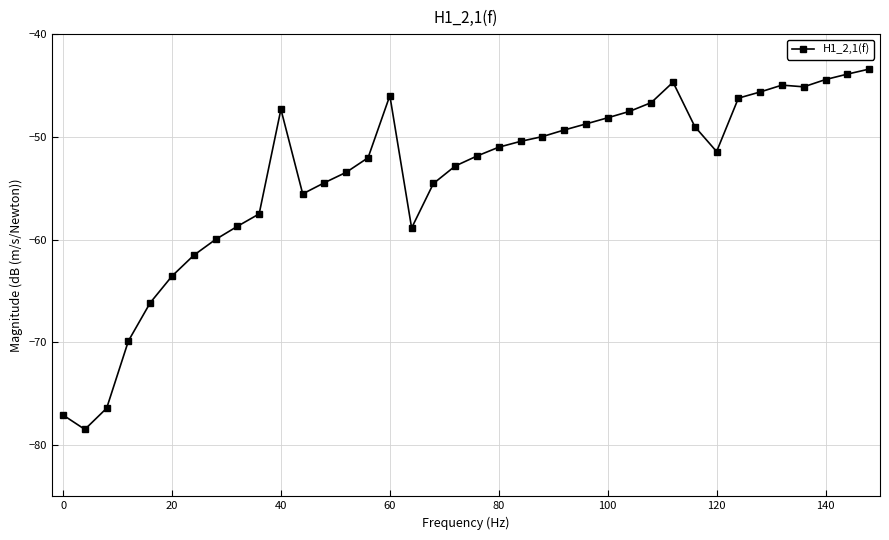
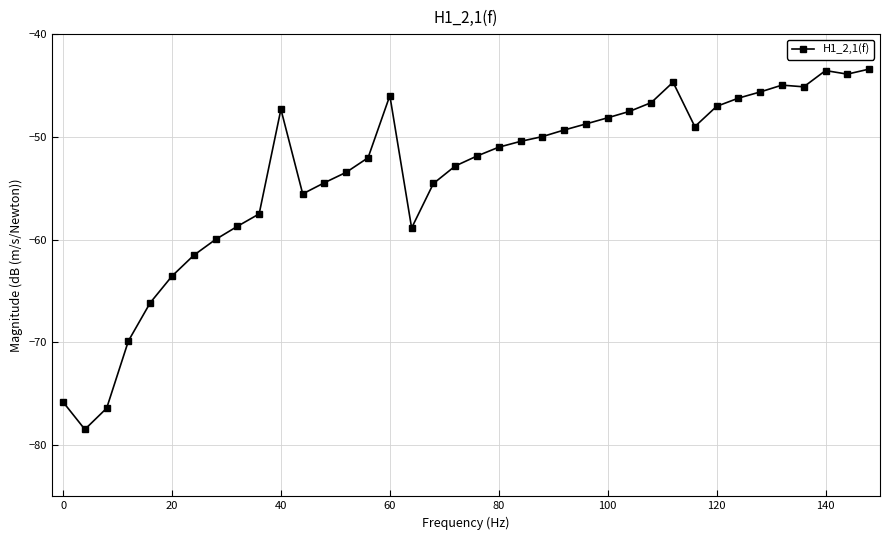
  {
-   "0": -77.1,
+   "0": -75.8,
    "20": -63.6,
    "40": -47.3,
    "60": -46.0,
    "80": -51.0,
    "100": -48.1,
-   "120": -51.4,
-   "140": -44.4
+   "120": -47.0,
+   "140": -43.5
  }
